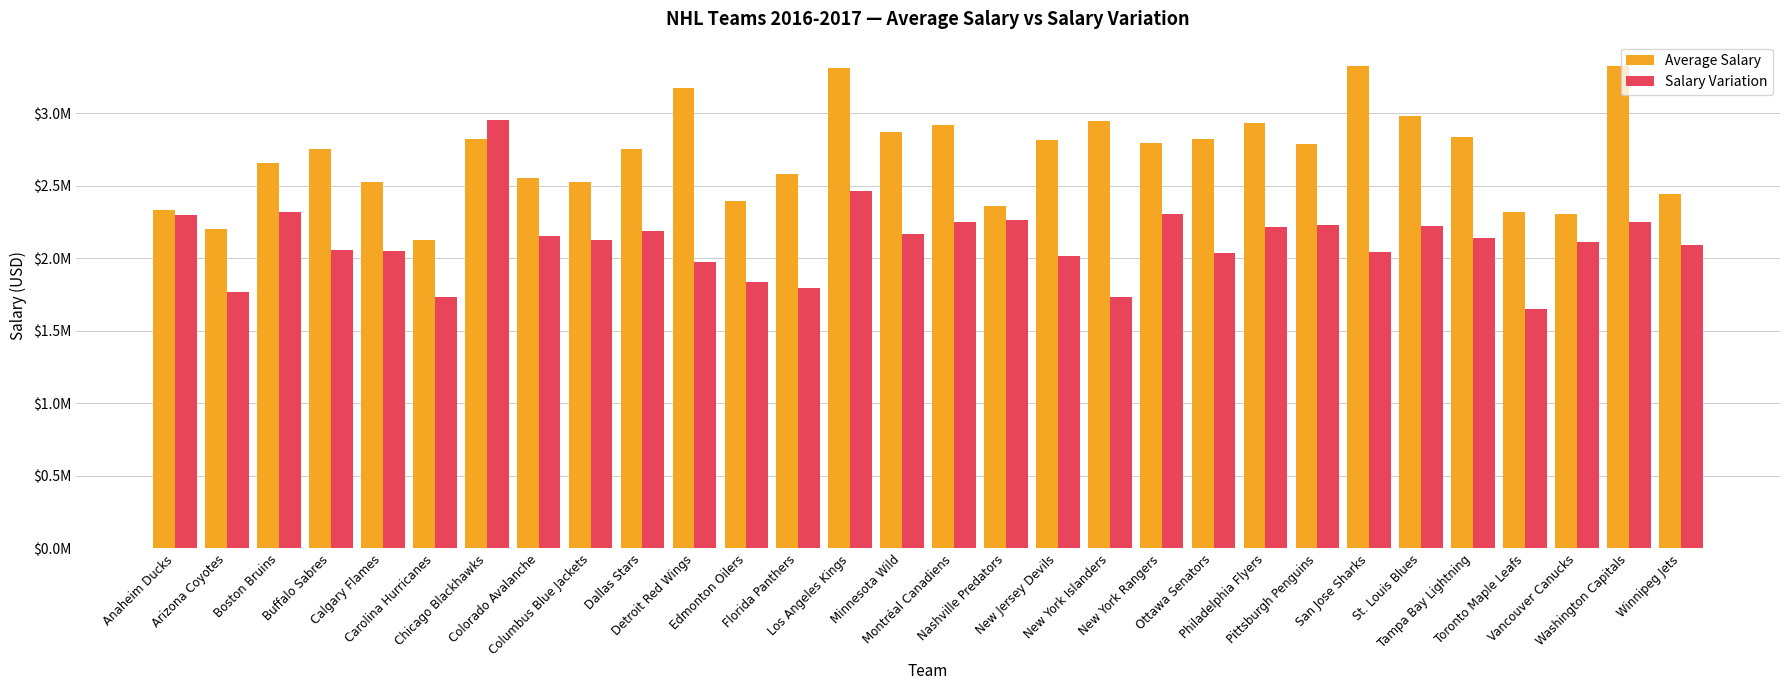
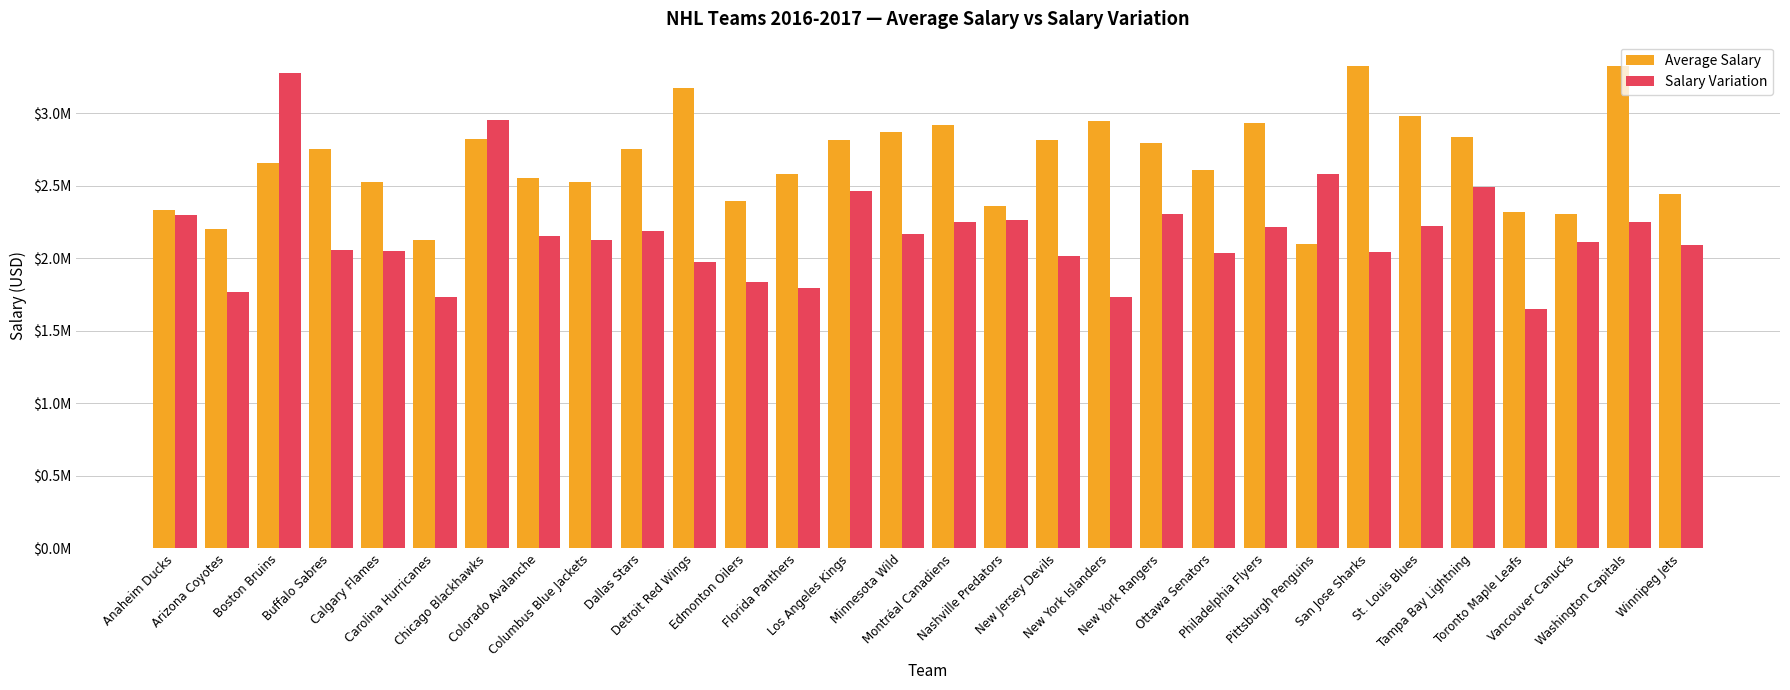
  {
    "Average Salary": {
      "Anaheim Ducks": "$2330000",
      "Arizona Coyotes": "$2210000",
      "Boston Bruins": "$2660000",
      "Buffalo Sabres": "$2760000",
      "Calgary Flames": "$2530000",
      "Carolina Hurricanes": "$2130000",
      "Chicago Blackhawks": "$2830000",
      "Colorado Avalanche": "$2550000",
      "Columbus Blue Jackets": "$2530000",
      "Dallas Stars": "$2750000",
      "Detroit Red Wings": "$3180000",
      "Edmonton Oilers": "$2400000",
      "Florida Panthers": "$2590000",
-     "Los Angeles Kings": "$3310000",
+     "Los Angeles Kings": "$2810000",
      "Minnesota Wild": "$2870000",
      "Montréal Canadiens": "$2920000",
      "Nashville Predators": "$2360000",
      "New Jersey Devils": "$2820000",
      "New York Islanders": "$2950000",
      "New York Rangers": "$2790000",
-     "Ottawa Senators": "$2820000",
+     "Ottawa Senators": "$2610000",
      "Philadelphia Flyers": "$2930000",
-     "Pittsburgh Penguins": "$2790000",
+     "Pittsburgh Penguins": "$2100000",
      "San Jose Sharks": "$3330000",
      "St. Louis Blues": "$2980000",
      "Tampa Bay Lightning": "$2840000",
      "Toronto Maple Leafs": "$2320000",
      "Vancouver Canucks": "$2310000",
      "Washington Capitals": "$3330000",
      "Winnipeg Jets": "$2440000"
    },
    "Salary Variation": {
      "Anaheim Ducks": "$2300000",
      "Arizona Coyotes": "$1770000",
-     "Boston Bruins": "$2320000",
+     "Boston Bruins": "$3280000",
      "Buffalo Sabres": "$2060000",
      "Calgary Flames": "$2050000",
      "Carolina Hurricanes": "$1740000",
      "Chicago Blackhawks": "$2960000",
      "Colorado Avalanche": "$2150000",
      "Columbus Blue Jackets": "$2130000",
      "Dallas Stars": "$2190000",
      "Detroit Red Wings": "$1980000",
      "Edmonton Oilers": "$1840000",
      "Florida Panthers": "$1800000",
      "Los Angeles Kings": "$2460000",
      "Minnesota Wild": "$2170000",
      "Montréal Canadiens": "$2250000",
      "Nashville Predators": "$2270000",
      "New Jersey Devils": "$2020000",
      "New York Islanders": "$1730000",
      "New York Rangers": "$2310000",
      "Ottawa Senators": "$2040000",
      "Philadelphia Flyers": "$2210000",
-     "Pittsburgh Penguins": "$2230000",
+     "Pittsburgh Penguins": "$2580000",
      "San Jose Sharks": "$2040000",
      "St. Louis Blues": "$2220000",
-     "Tampa Bay Lightning": "$2140000",
+     "Tampa Bay Lightning": "$2490000",
      "Toronto Maple Leafs": "$1650000",
      "Vancouver Canucks": "$2110000",
      "Washington Capitals": "$2250000",
      "Winnipeg Jets": "$2100000"
    }
  }
